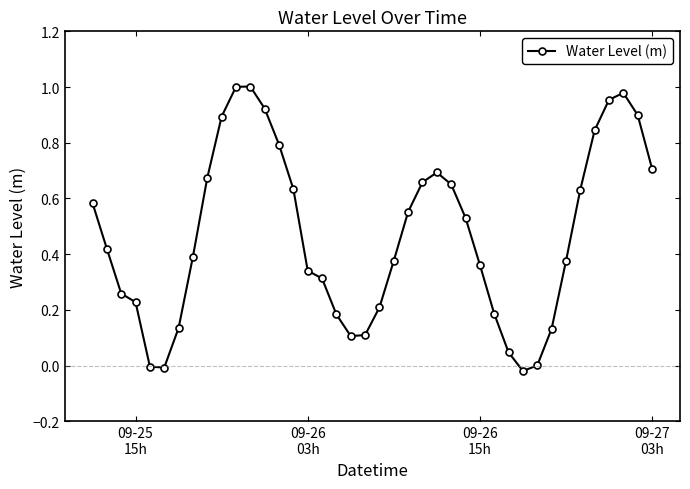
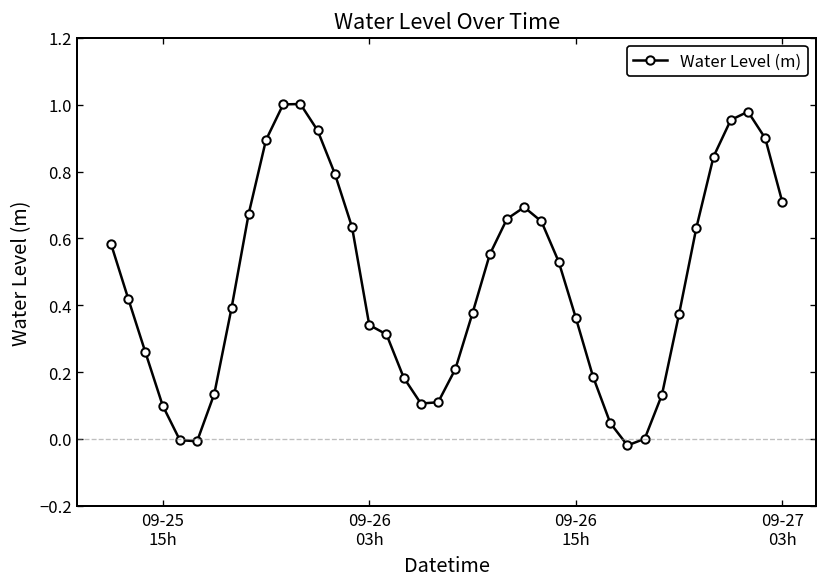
  {
-   "09-25 15h": 0.23,
+   "09-25 15h": 0.10,
    "09-26 03h": 0.34,
    "09-26 15h": 0.36,
    "09-27 03h": 0.71
  }
